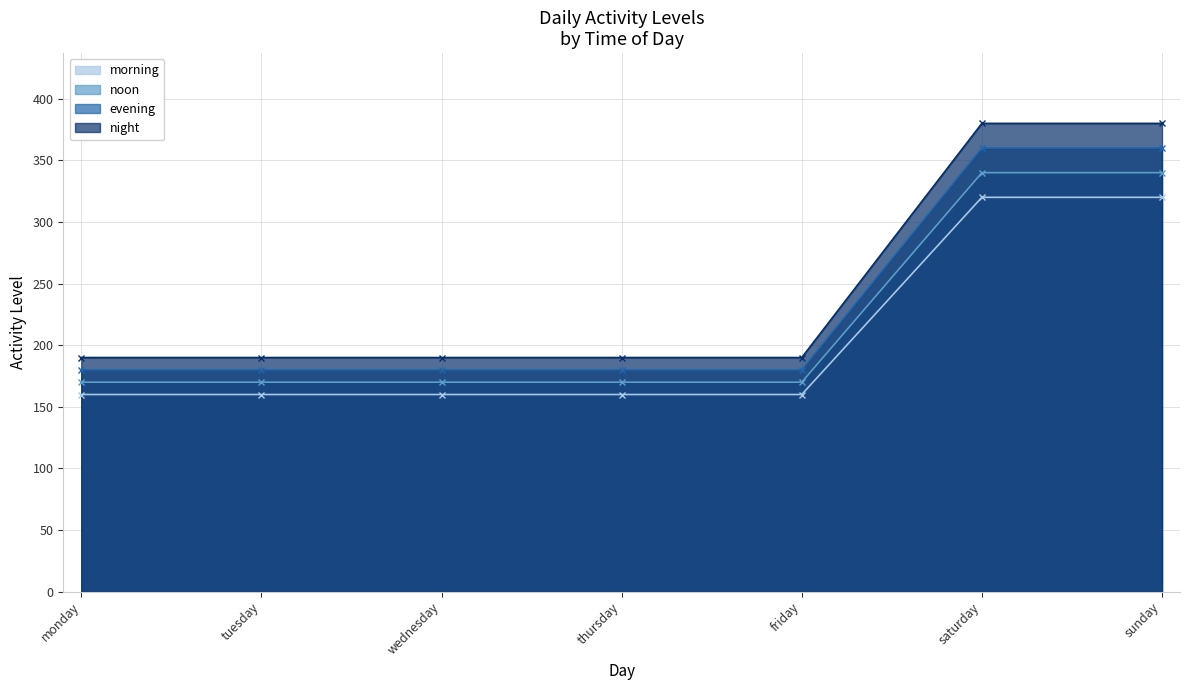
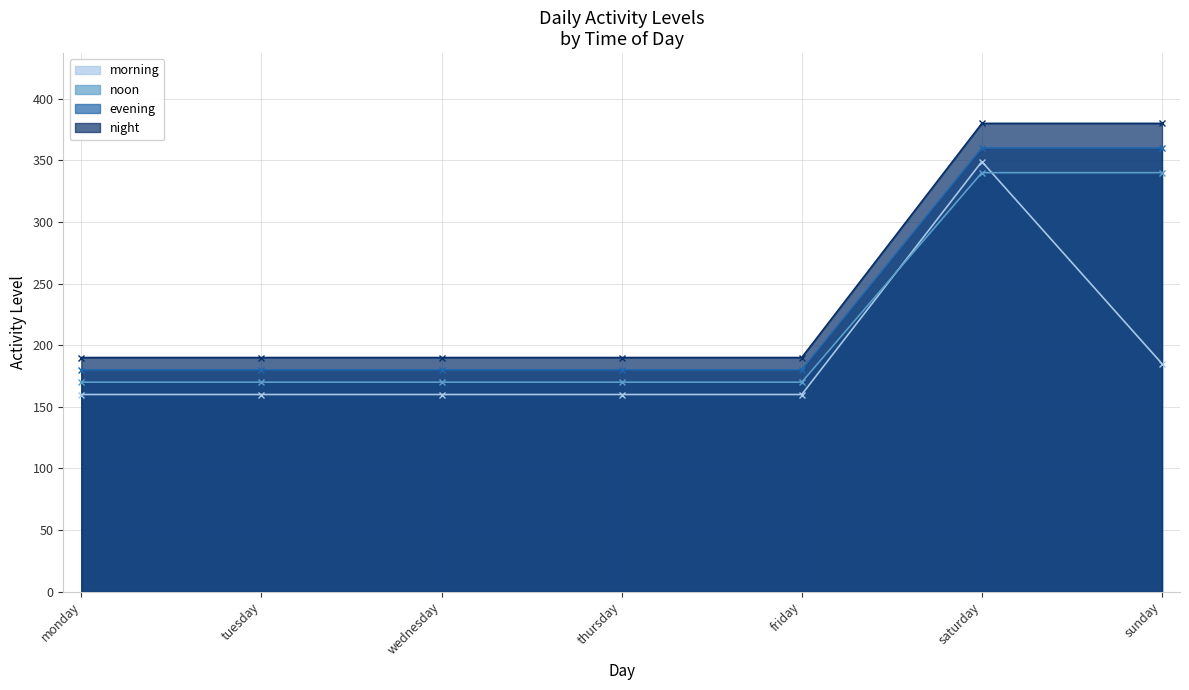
  {
    "morning": {
      "monday": 160,
      "tuesday": 160,
      "wednesday": 160,
      "thursday": 160,
      "friday": 160,
-     "saturday": 320,
-     "sunday": 320
+     "saturday": 349,
+     "sunday": 185
    },
    "noon": {
      "monday": 170,
      "tuesday": 170,
      "wednesday": 170,
      "thursday": 170,
      "friday": 170,
      "saturday": 340,
      "sunday": 340
    },
    "evening": {
      "monday": 180,
      "tuesday": 180,
      "wednesday": 180,
      "thursday": 180,
      "friday": 180,
      "saturday": 360,
      "sunday": 360
    },
    "night": {
      "monday": 190,
      "tuesday": 190,
      "wednesday": 190,
      "thursday": 190,
      "friday": 190,
      "saturday": 380,
      "sunday": 380
    }
  }
